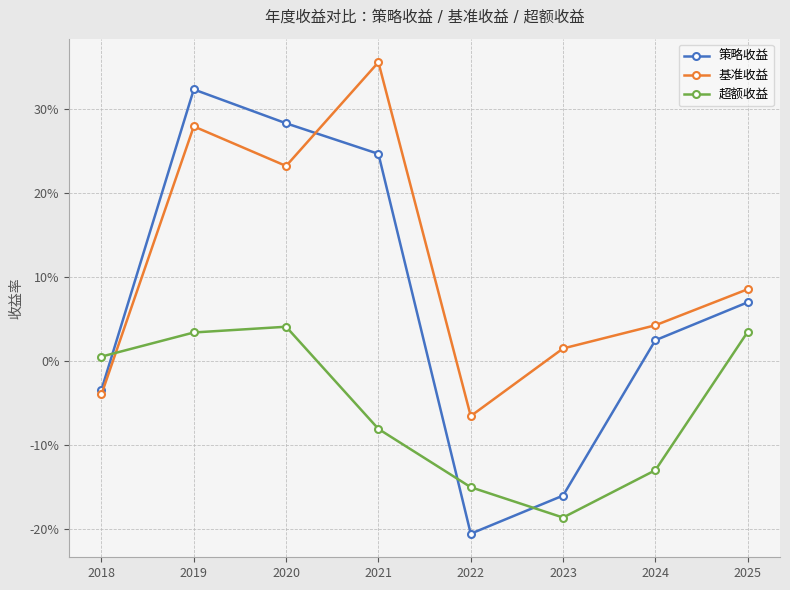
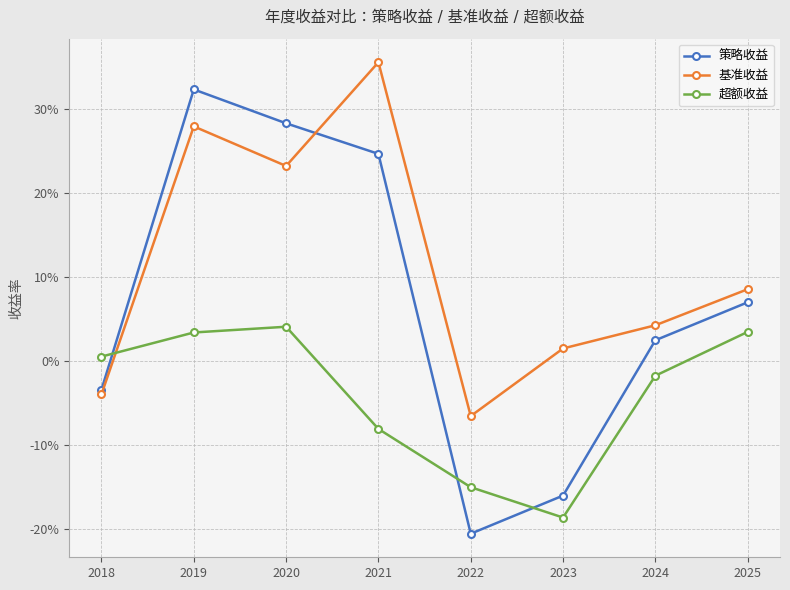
  {
    "策略收益": {
      "2018": "-3%",
      "2019": "32%",
      "2020": "28%",
      "2021": "25%",
      "2022": "-21%",
      "2023": "-16%",
      "2024": "3%",
      "2025": "7%"
    },
    "基准收益": {
      "2018": "-4%",
      "2019": "28%",
      "2020": "23%",
      "2021": "36%",
      "2022": "-7%",
      "2023": "2%",
      "2024": "4%",
      "2025": "9%"
    },
    "超额收益": {
      "2018": "1%",
      "2019": "3%",
      "2020": "4%",
      "2021": "-8%",
      "2022": "-15%",
      "2023": "-19%",
-     "2024": "-13%",
+     "2024": "-2%",
      "2025": "4%"
    }
  }
